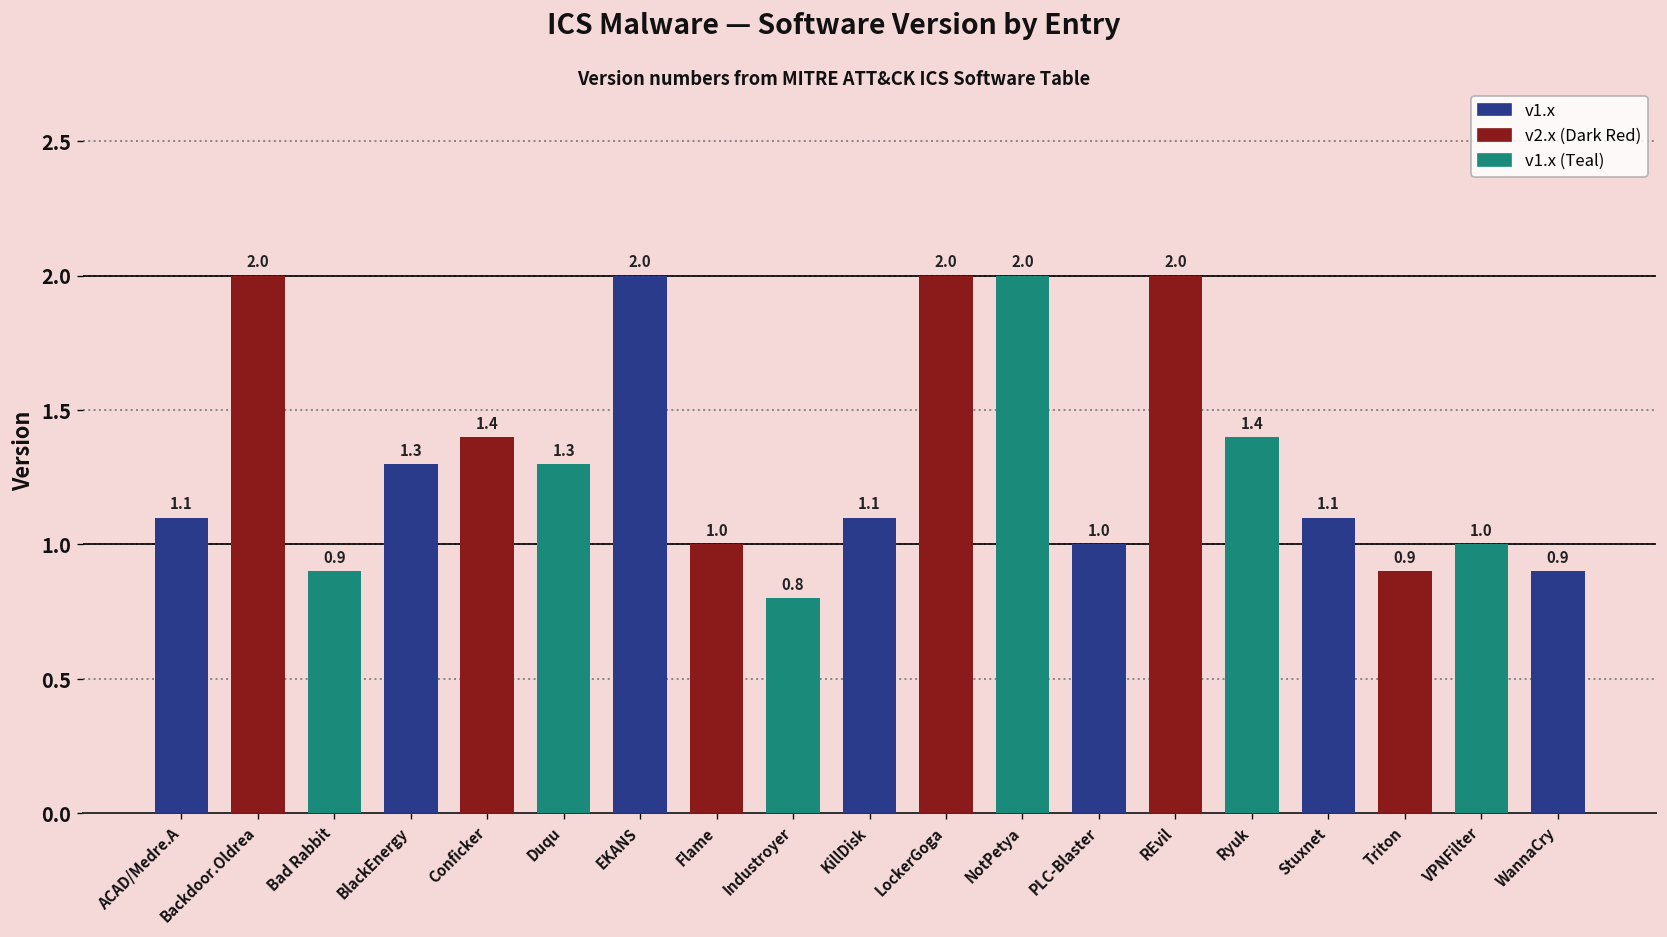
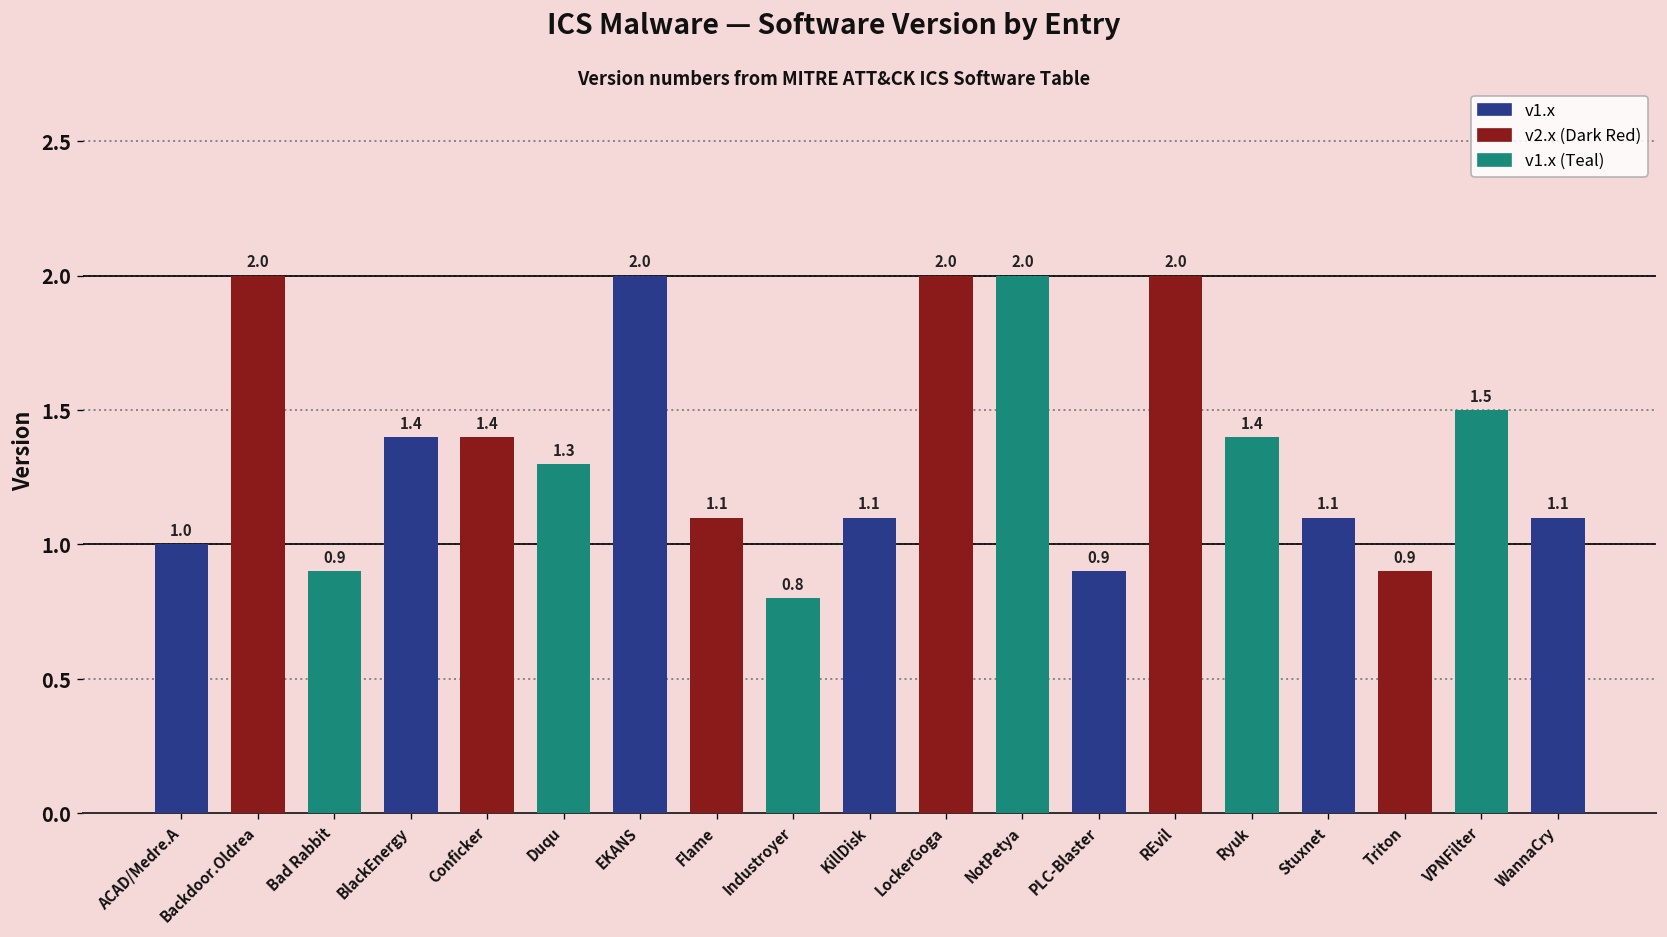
  {
-   "ACAD/Medre.A": 1.1,
+   "ACAD/Medre.A": 1.0,
    "Backdoor.Oldrea": 2.0,
    "Bad Rabbit": 0.9,
-   "BlackEnergy": 1.3,
+   "BlackEnergy": 1.4,
    "Conficker": 1.4,
    "Duqu": 1.3,
    "EKANS": 2.0,
-   "Flame": 1.0,
+   "Flame": 1.1,
    "Industroyer": 0.8,
    "KillDisk": 1.1,
    "LockerGoga": 2.0,
    "NotPetya": 2.0,
-   "PLC-Blaster": 1.0,
+   "PLC-Blaster": 0.9,
    "REvil": 2.0,
    "Ryuk": 1.4,
    "Stuxnet": 1.1,
    "Triton": 0.9,
-   "VPNFilter": 1.0,
-   "WannaCry": 0.9
+   "VPNFilter": 1.5,
+   "WannaCry": 1.1
  }
